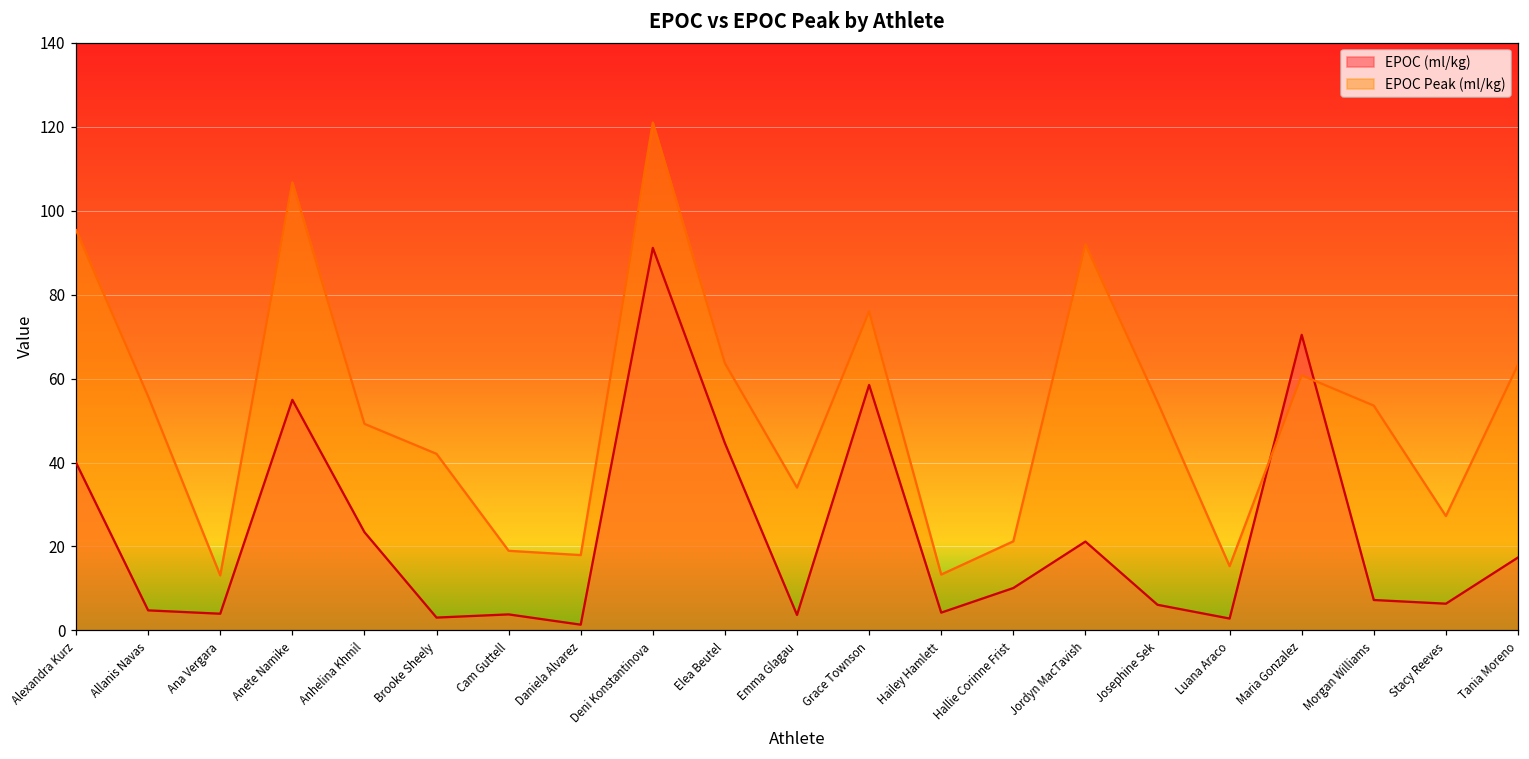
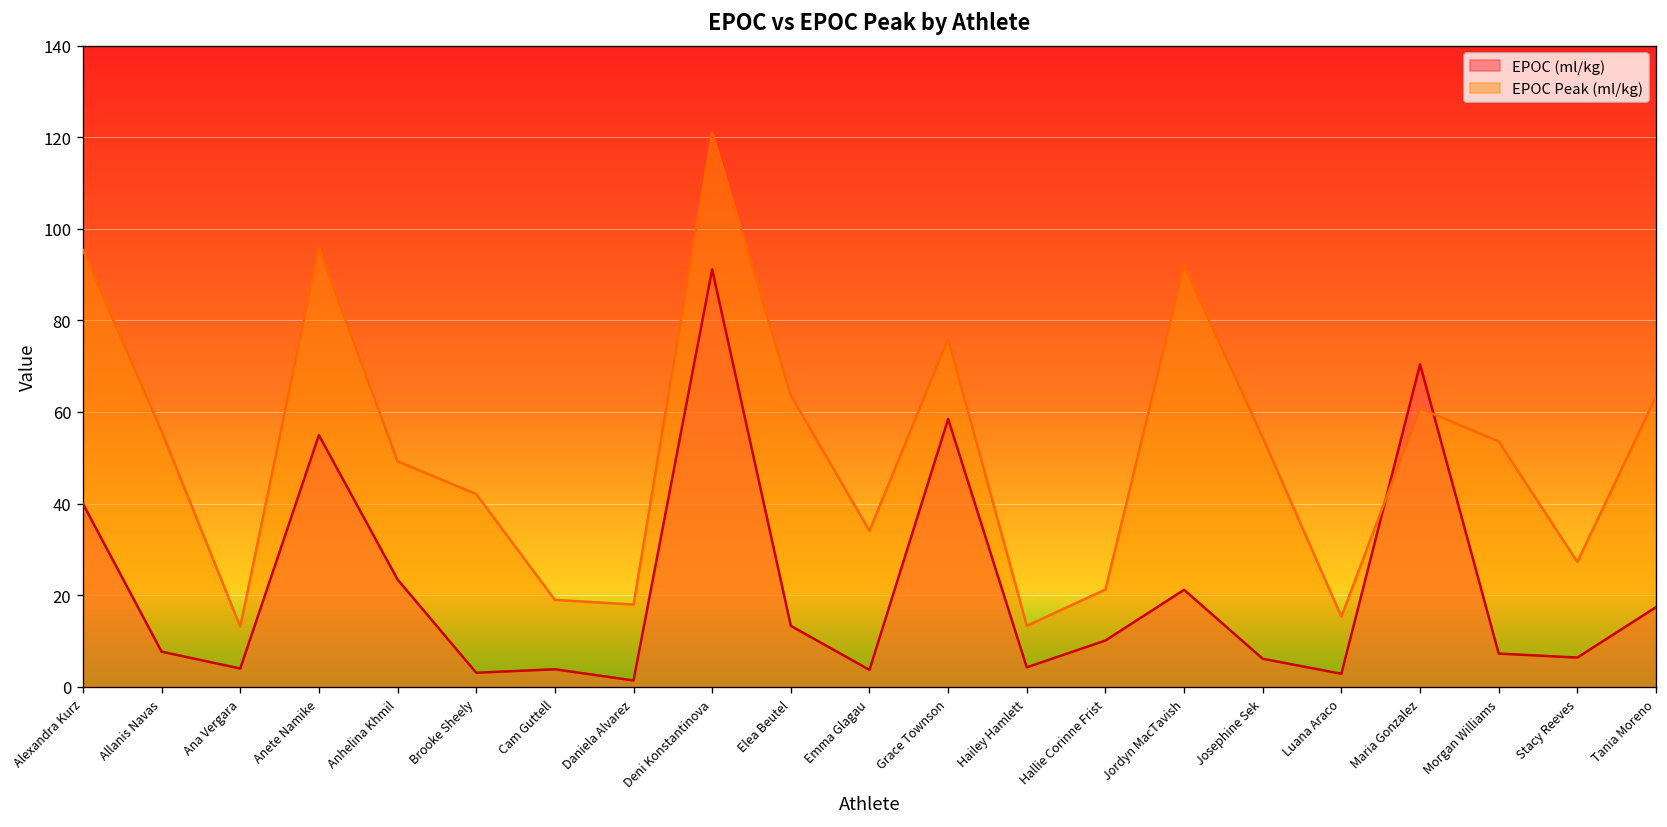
  {
    "EPOC (ml/kg)": {
      "Alexandra Kurz": 40,
-     "Allanis Navas": 5,
+     "Allanis Navas": 8,
      "Ana Vergara": 4,
      "Anete Namike": 55,
      "Anhelina Khmil": 23,
      "Brooke Sheely": 3,
      "Cam Guttell": 4,
      "Daniela Alvarez": 1,
      "Deni Konstantinova": 91,
-     "Elea Beutel": 45,
+     "Elea Beutel": 13,
      "Emma Glagau": 4,
      "Grace Townson": 58,
      "Hailey Hamlett": 4,
      "Hallie Corinne Frist": 10,
      "Jordyn MacTavish": 21,
      "Josephine Sek": 6,
      "Luana Araco": 3,
      "Maria Gonzalez": 70,
      "Morgan Williams": 7,
      "Stacy Reeves": 6,
      "Tania Moreno": 17
    },
    "EPOC Peak (ml/kg)": {
      "Alexandra Kurz": 95,
      "Allanis Navas": 56,
      "Ana Vergara": 13,
-     "Anete Namike": 107,
+     "Anete Namike": 96,
      "Anhelina Khmil": 49,
      "Brooke Sheely": 42,
      "Cam Guttell": 19,
      "Daniela Alvarez": 18,
      "Deni Konstantinova": 121,
      "Elea Beutel": 64,
      "Emma Glagau": 34,
      "Grace Townson": 76,
      "Hailey Hamlett": 13,
      "Hallie Corinne Frist": 21,
      "Jordyn MacTavish": 92,
      "Josephine Sek": 54,
      "Luana Araco": 15,
      "Maria Gonzalez": 61,
      "Morgan Williams": 54,
      "Stacy Reeves": 27,
      "Tania Moreno": 63
    }
  }
